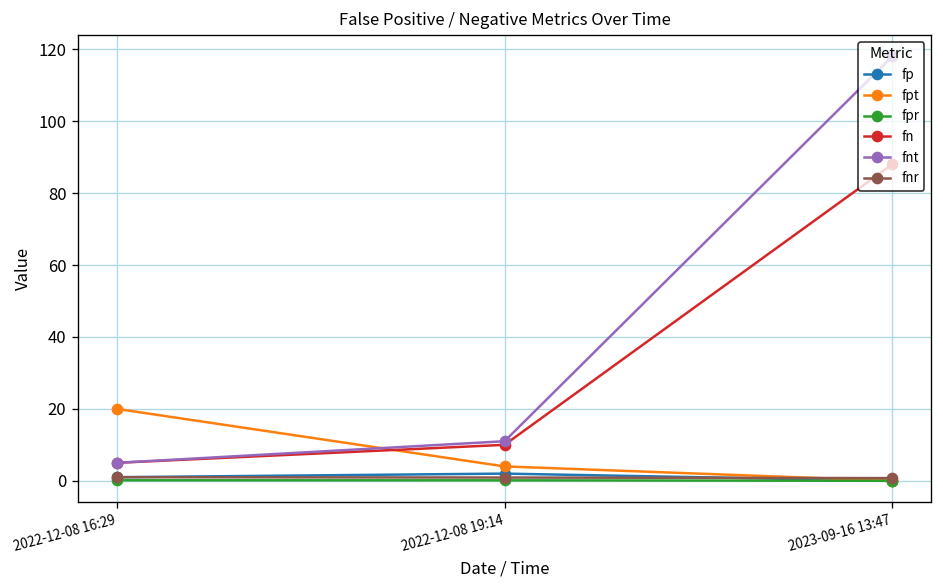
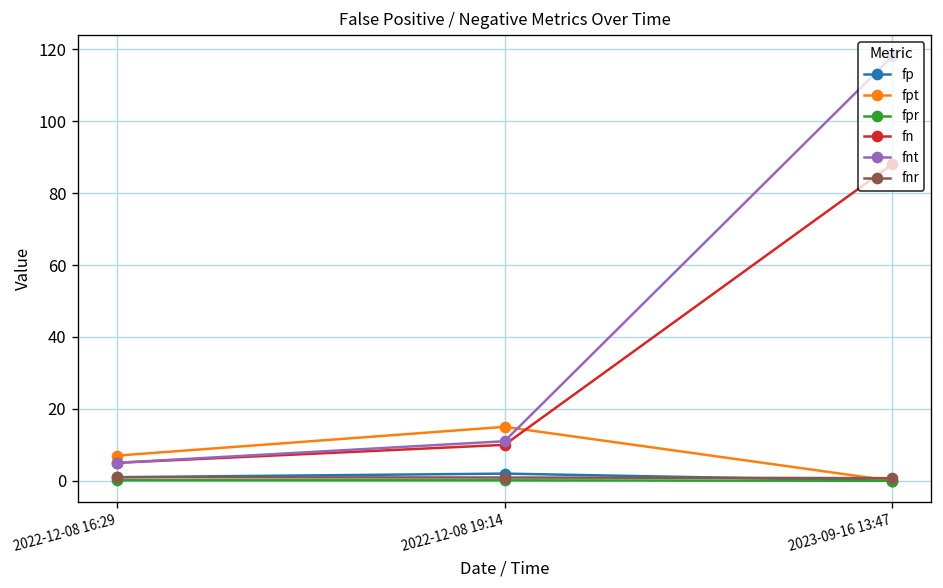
  {
    "fp": {
      "2022-12-08 19:14": 2
    },
    "fpt": {
-     "2022-12-08 16:29": 20,
-     "2022-12-08 19:14": 4
+     "2022-12-08 16:29": 7,
+     "2022-12-08 19:14": 15
    },
    "fn": {
      "2022-12-08 19:14": 10
    },
    "fnt": {
      "2022-12-08 19:14": 11
    }
  }
